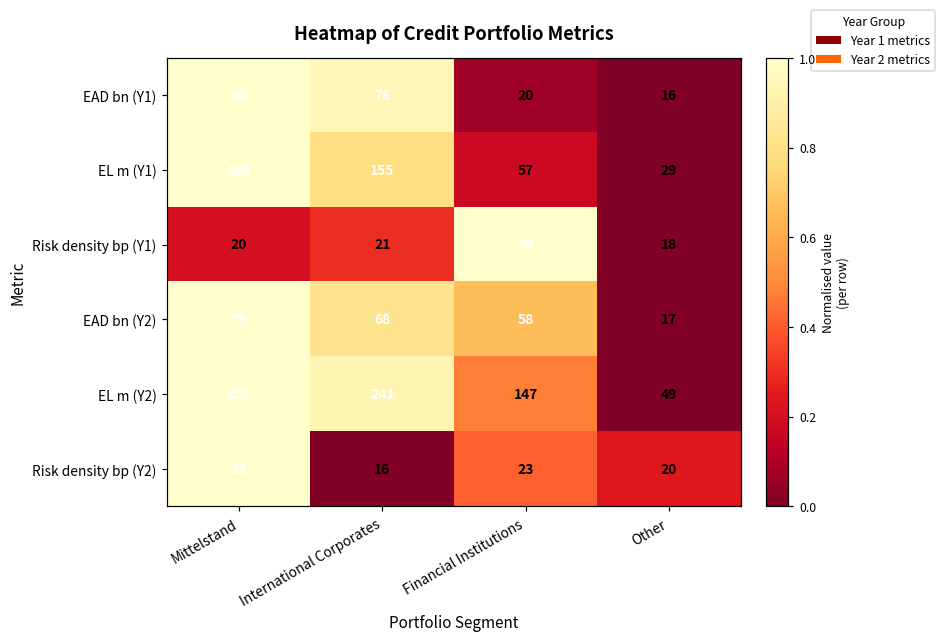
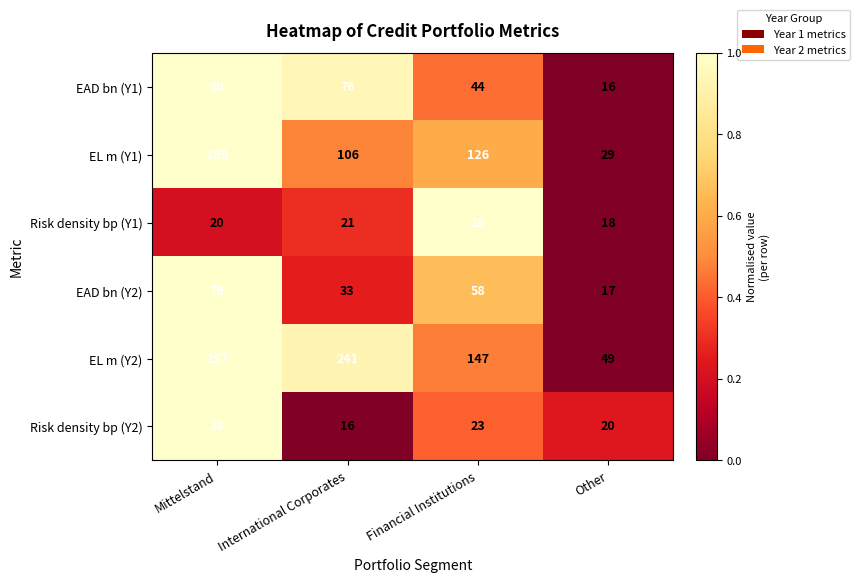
  {
    "EAD bn (Y1)": {
      "Mittelstand": 80,
      "International Corporates": 76,
-     "Financial Institutions": 20,
+     "Financial Institutions": 44,
      "Other": 16
    },
    "EL m (Y1)": {
      "Mittelstand": 189,
-     "International Corporates": 155,
-     "Financial Institutions": 57,
+     "International Corporates": 106,
+     "Financial Institutions": 126,
      "Other": 29
    },
    "Risk density bp (Y1)": {
      "Mittelstand": 20,
      "International Corporates": 21,
      "Financial Institutions": 28,
      "Other": 18
    },
    "EAD bn (Y2)": {
      "Mittelstand": 79,
-     "International Corporates": 68,
+     "International Corporates": 33,
      "Financial Institutions": 58,
      "Other": 17
    },
    "EL m (Y2)": {
      "Mittelstand": 257,
      "International Corporates": 241,
      "Financial Institutions": 147,
      "Other": 49
    },
    "Risk density bp (Y2)": {
      "Mittelstand": 33,
      "International Corporates": 16,
      "Financial Institutions": 23,
      "Other": 20
    }
  }
